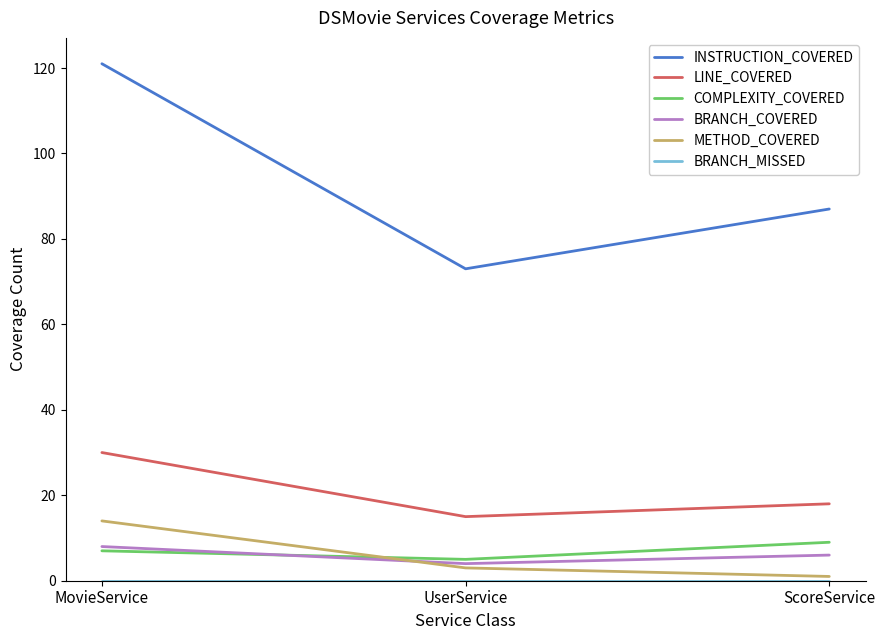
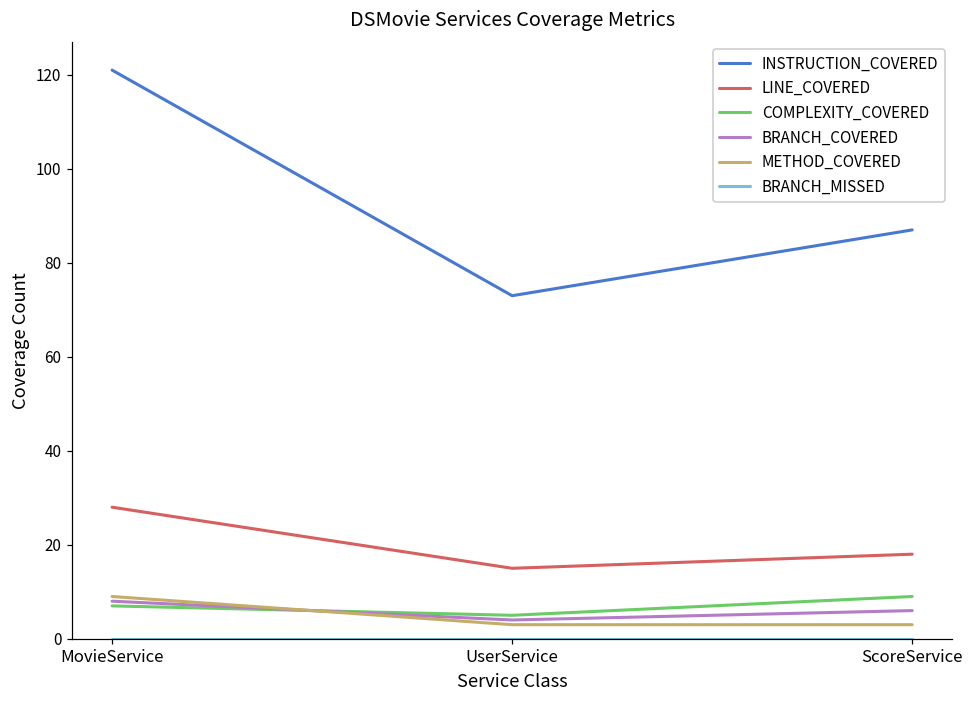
  {
    "INSTRUCTION_COVERED": {
      "MovieService": 121,
      "UserService": 73,
      "ScoreService": 87
    },
    "LINE_COVERED": {
-     "MovieService": 30,
+     "MovieService": 28,
      "UserService": 15,
      "ScoreService": 18
    },
    "COMPLEXITY_COVERED": {
      "MovieService": 7,
      "UserService": 5,
      "ScoreService": 9
    },
    "BRANCH_COVERED": {
      "MovieService": 8,
      "UserService": 4,
      "ScoreService": 6
    },
    "METHOD_COVERED": {
-     "MovieService": 14,
+     "MovieService": 9,
      "UserService": 3,
-     "ScoreService": 1
+     "ScoreService": 3
    },
    "BRANCH_MISSED": {
      "MovieService": 0,
      "UserService": 0,
      "ScoreService": 0
    }
  }
